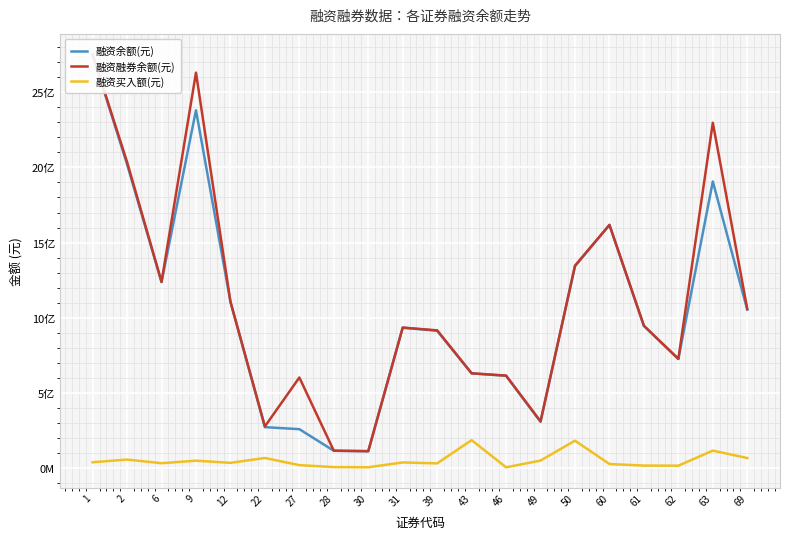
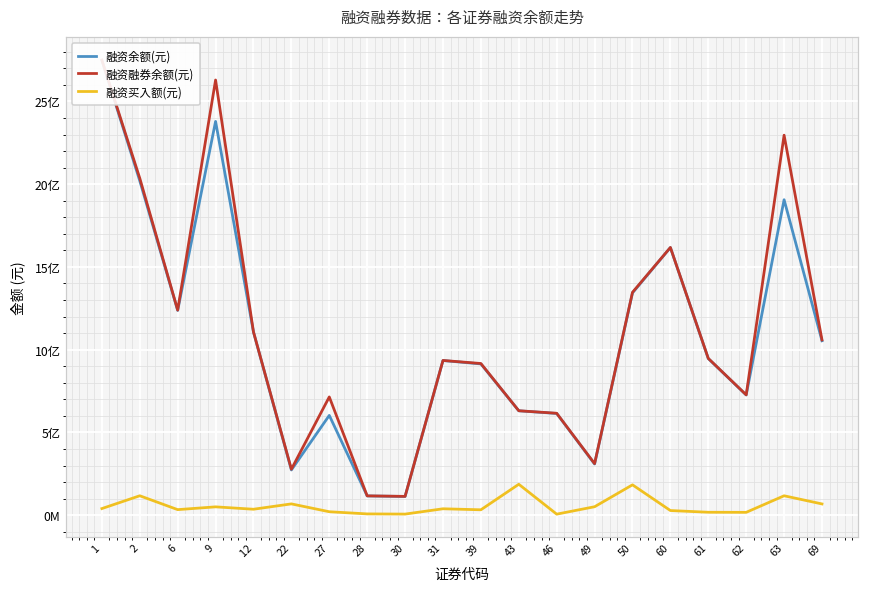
  {
    "融资余额(元)": {
      "9": "23.8亿",
-     "27": "2.6亿",
+     "27": "6.0亿",
      "63": "19.1亿"
    },
    "融资融券余额(元)": {
      "9": "26.3亿",
-     "27": "6.0亿",
+     "27": "7.1亿",
      "63": "23.0亿"
    },
    "融资买入额(元)": {
      "1": "0.4亿",
-     "2": "0.6亿",
+     "2": "1.2亿",
      "6": "0.3亿",
      "9": "0.5亿",
      "12": "0.4亿",
      "22": "0.7亿",
      "27": "0.2亿",
      "28": "0.1亿",
      "30": "0.1亿",
      "31": "0.4亿",
      "39": "0.3亿",
      "43": "1.9亿",
      "46": "0.1亿",
      "49": "0.5亿",
      "50": "1.8亿",
      "60": "0.3亿",
      "61": "0.2亿",
      "62": "0.2亿",
      "63": "1.2亿",
      "69": "0.7亿"
    }
  }
